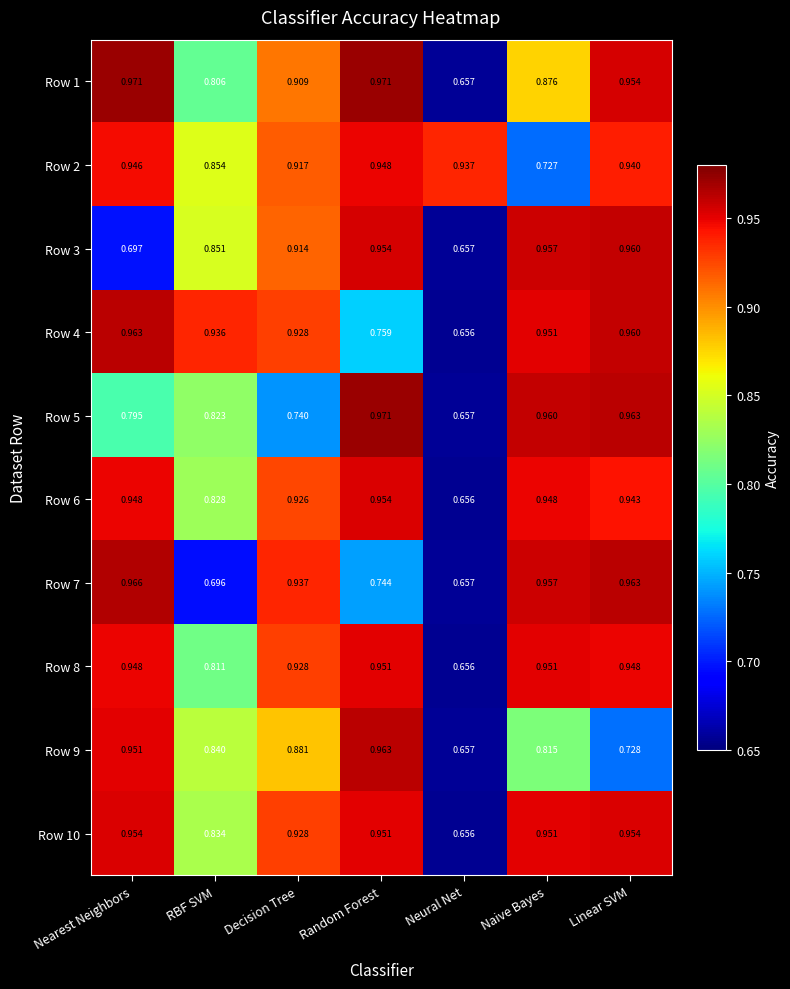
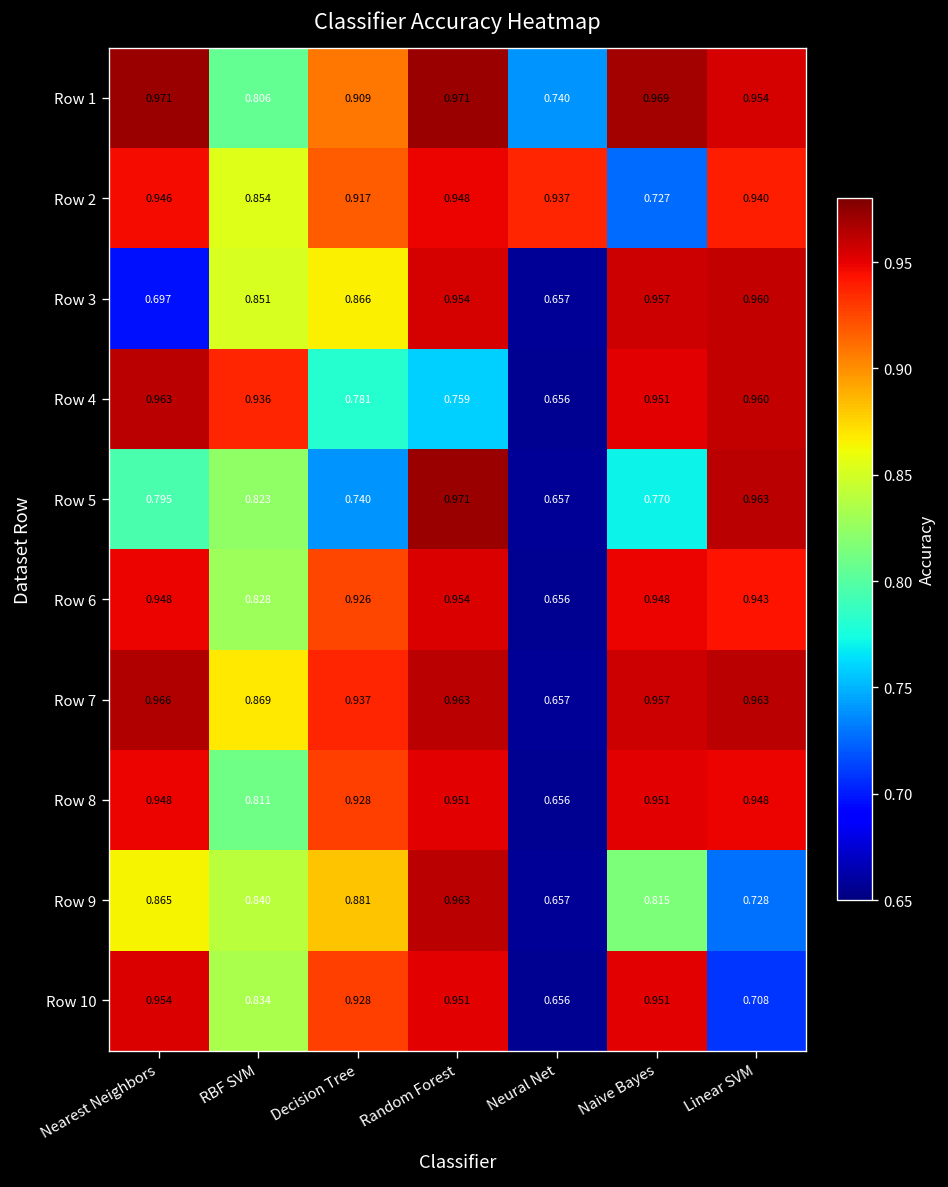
  {
    "Row 1": {
      "Nearest Neighbors": 0.971,
      "RBF SVM": 0.806,
      "Decision Tree": 0.909,
      "Random Forest": 0.971,
-     "Neural Net": 0.657,
-     "Naive Bayes": 0.876,
+     "Neural Net": 0.740,
+     "Naive Bayes": 0.969,
      "Linear SVM": 0.954
    },
    "Row 2": {
      "Nearest Neighbors": 0.946,
      "RBF SVM": 0.854,
      "Decision Tree": 0.917,
      "Random Forest": 0.948,
      "Neural Net": 0.937,
      "Naive Bayes": 0.727,
      "Linear SVM": 0.940
    },
    "Row 3": {
      "Nearest Neighbors": 0.697,
      "RBF SVM": 0.851,
-     "Decision Tree": 0.914,
+     "Decision Tree": 0.866,
      "Random Forest": 0.954,
      "Neural Net": 0.657,
      "Naive Bayes": 0.957,
      "Linear SVM": 0.960
    },
    "Row 4": {
      "Nearest Neighbors": 0.963,
      "RBF SVM": 0.936,
-     "Decision Tree": 0.928,
+     "Decision Tree": 0.781,
      "Random Forest": 0.759,
      "Neural Net": 0.656,
      "Naive Bayes": 0.951,
      "Linear SVM": 0.960
    },
    "Row 5": {
      "Nearest Neighbors": 0.795,
      "RBF SVM": 0.823,
      "Decision Tree": 0.740,
      "Random Forest": 0.971,
      "Neural Net": 0.657,
-     "Naive Bayes": 0.960,
+     "Naive Bayes": 0.770,
      "Linear SVM": 0.963
    },
    "Row 6": {
      "Nearest Neighbors": 0.948,
      "RBF SVM": 0.828,
      "Decision Tree": 0.926,
      "Random Forest": 0.954,
      "Neural Net": 0.656,
      "Naive Bayes": 0.948,
      "Linear SVM": 0.943
    },
    "Row 7": {
      "Nearest Neighbors": 0.966,
-     "RBF SVM": 0.696,
+     "RBF SVM": 0.869,
      "Decision Tree": 0.937,
-     "Random Forest": 0.744,
+     "Random Forest": 0.963,
      "Neural Net": 0.657,
      "Naive Bayes": 0.957,
      "Linear SVM": 0.963
    },
    "Row 8": {
      "Nearest Neighbors": 0.948,
      "RBF SVM": 0.811,
      "Decision Tree": 0.928,
      "Random Forest": 0.951,
      "Neural Net": 0.656,
      "Naive Bayes": 0.951,
      "Linear SVM": 0.948
    },
    "Row 9": {
-     "Nearest Neighbors": 0.951,
+     "Nearest Neighbors": 0.865,
      "RBF SVM": 0.840,
      "Decision Tree": 0.881,
      "Random Forest": 0.963,
      "Neural Net": 0.657,
      "Naive Bayes": 0.815,
      "Linear SVM": 0.728
    },
    "Row 10": {
      "Nearest Neighbors": 0.954,
      "RBF SVM": 0.834,
      "Decision Tree": 0.928,
      "Random Forest": 0.951,
      "Neural Net": 0.656,
      "Naive Bayes": 0.951,
-     "Linear SVM": 0.954
+     "Linear SVM": 0.708
    }
  }
